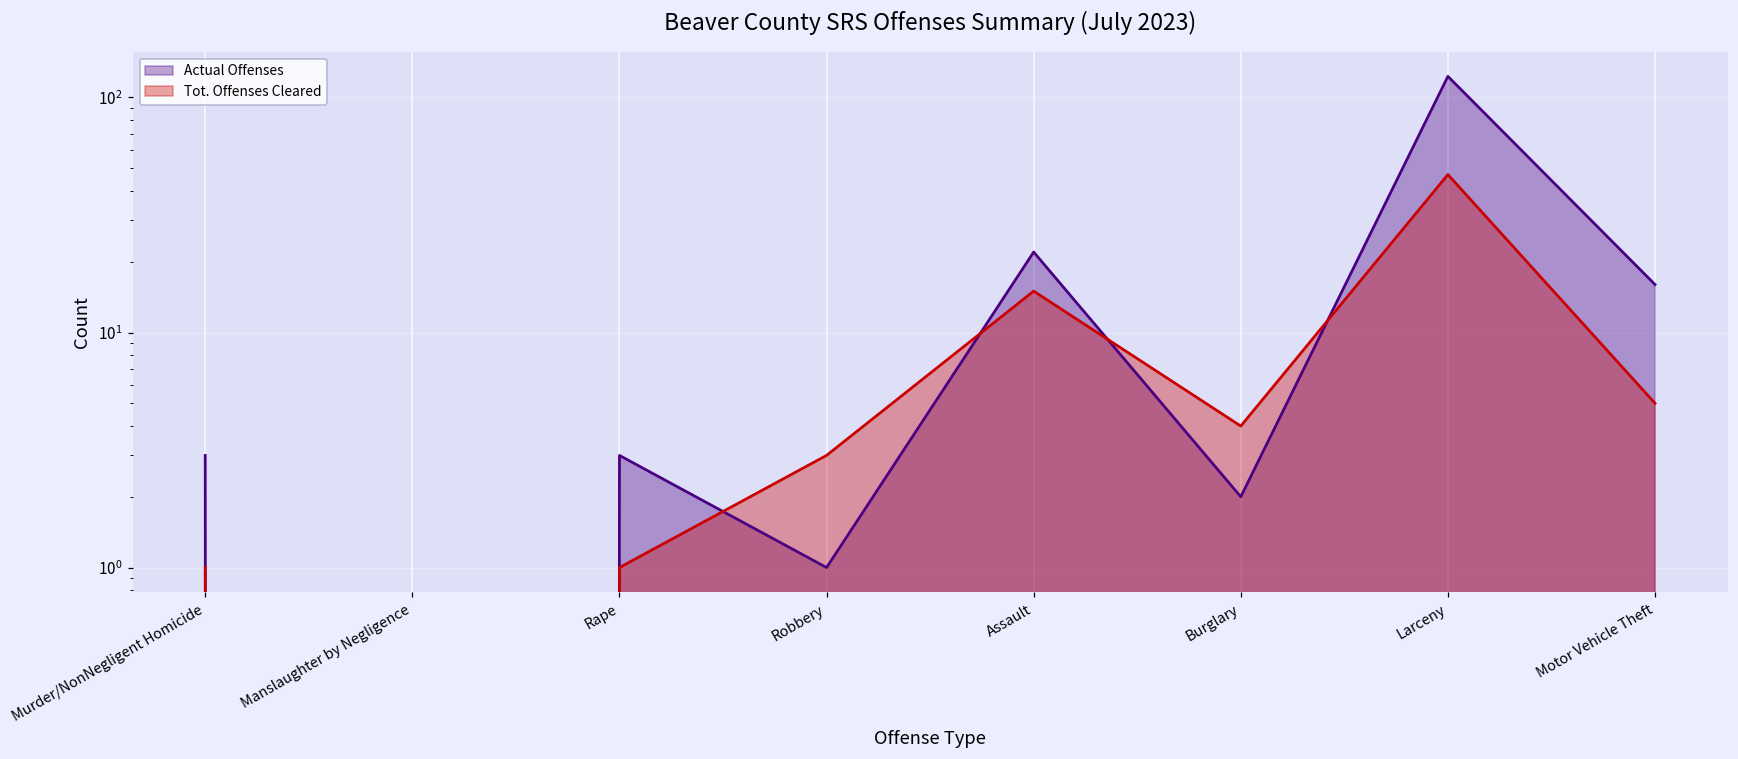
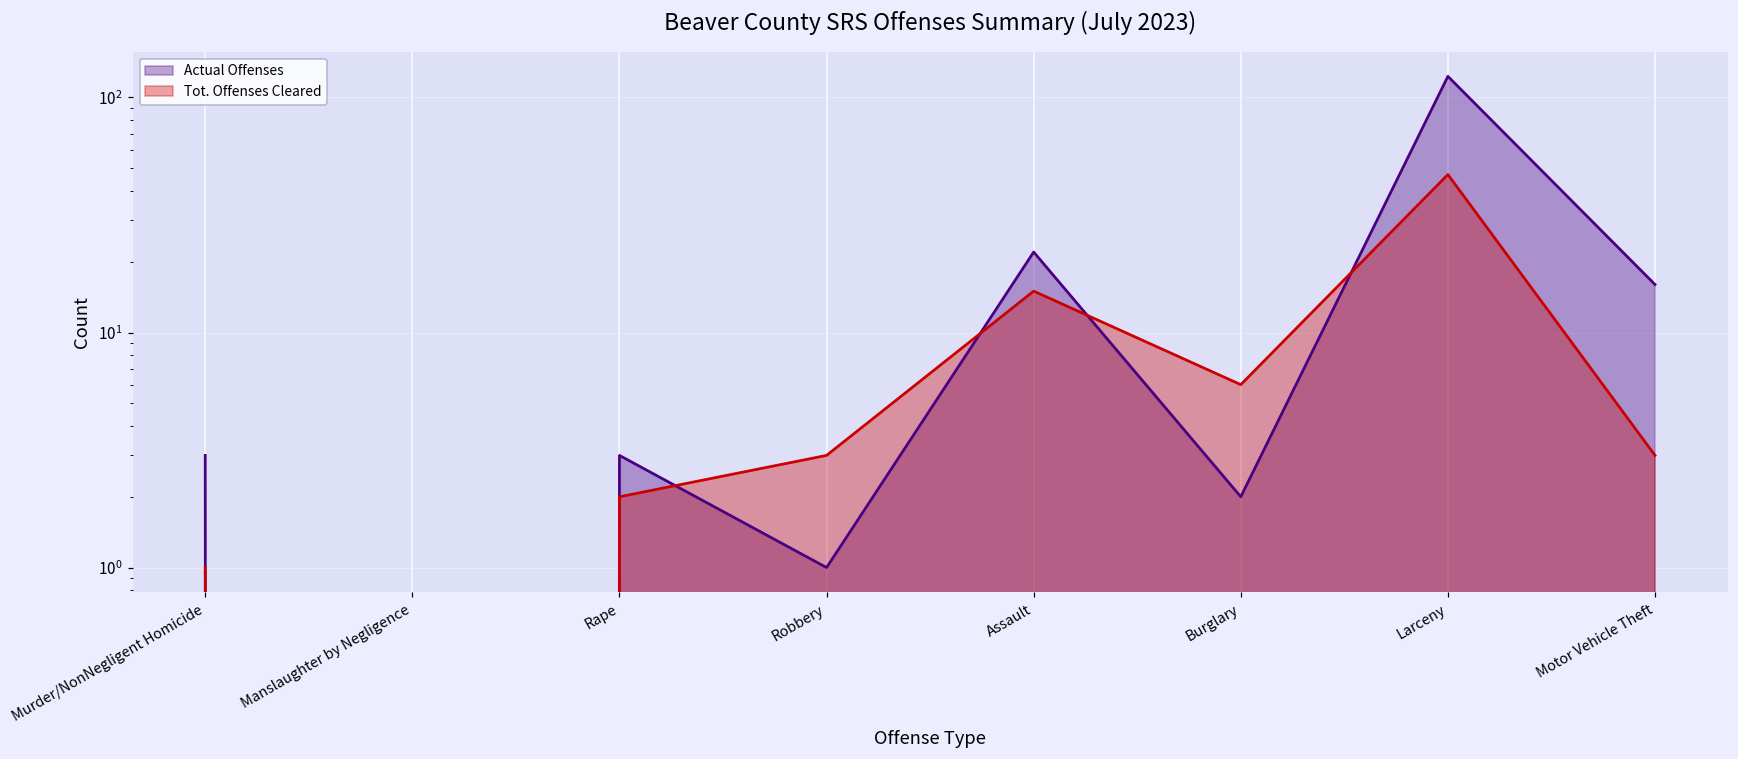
  {
    "Actual Offenses": {
      "Murder/NonNegligent Homicide": 3,
      "Rape": 3,
      "Robbery": 1,
      "Assault": 22,
      "Burglary": 2,
      "Larceny": 120,
      "Motor Vehicle Theft": 16
    },
    "Tot. Offenses Cleared": {
      "Murder/NonNegligent Homicide": 1,
-     "Rape": 1,
+     "Rape": 2,
      "Robbery": 3,
      "Assault": 15,
-     "Burglary": 4,
+     "Burglary": 6,
      "Larceny": 47,
-     "Motor Vehicle Theft": 5
+     "Motor Vehicle Theft": 3
    }
  }
